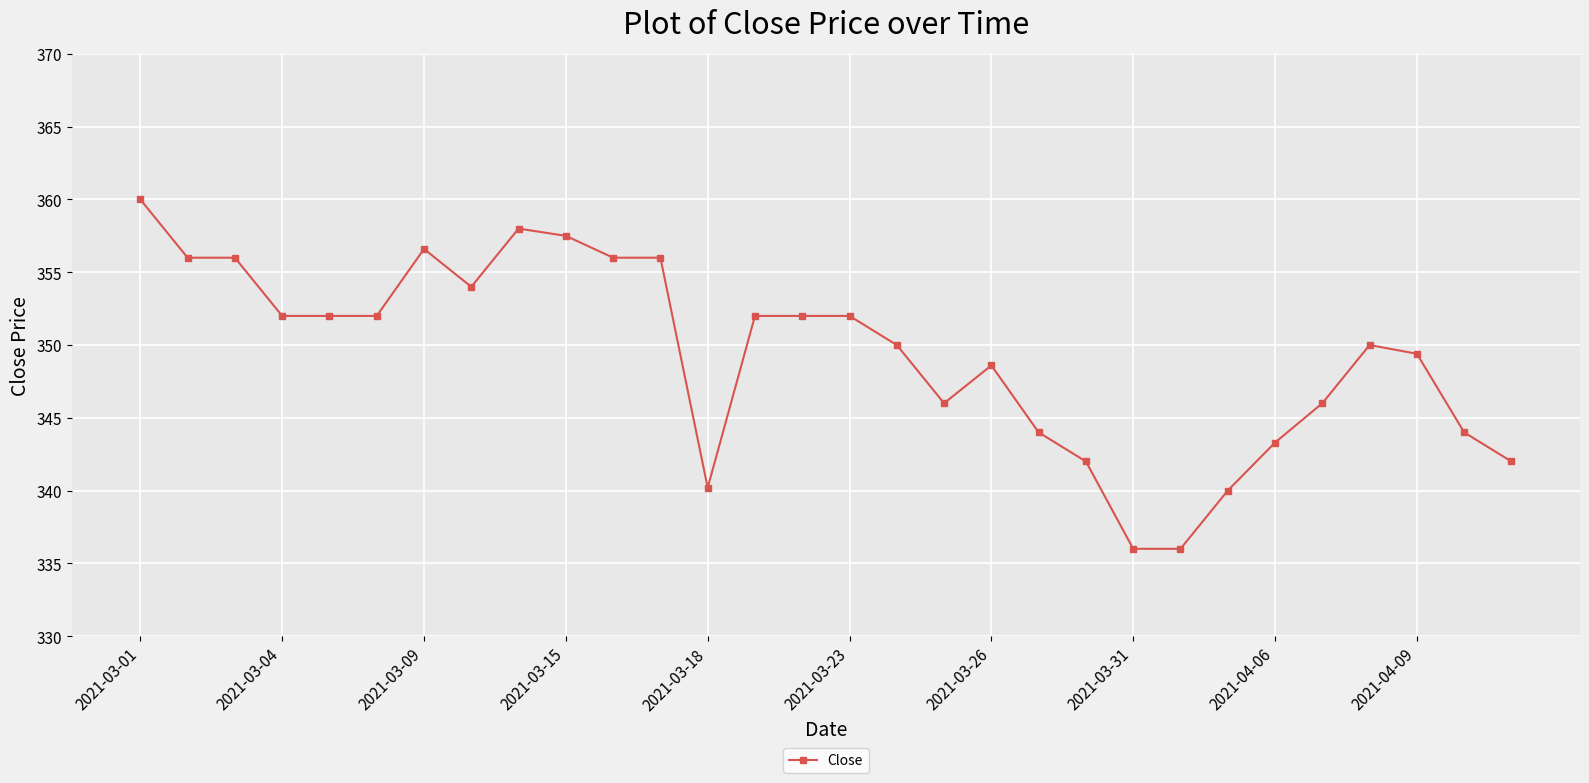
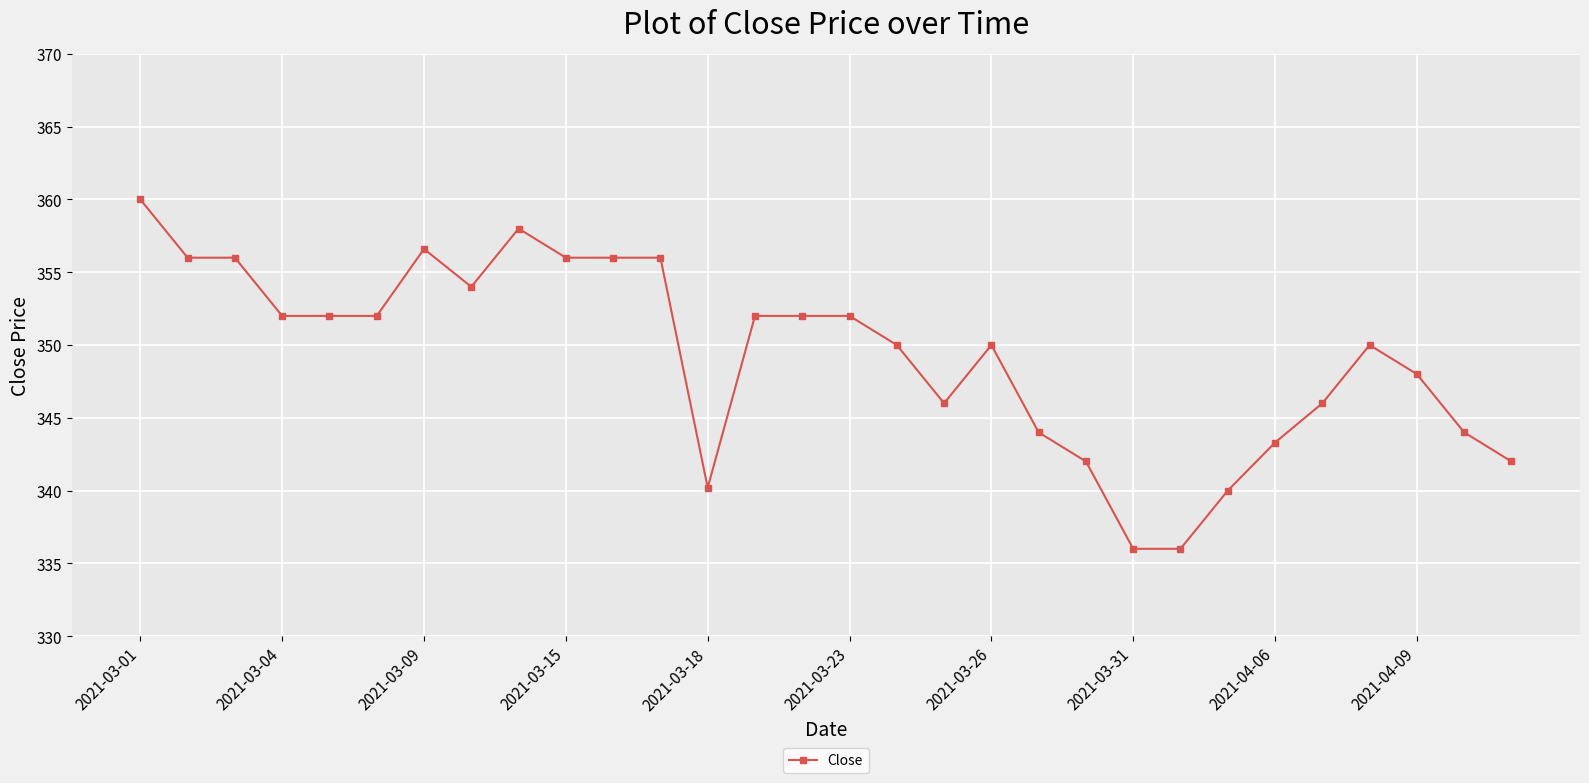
  {
    "2021-03-01": 360.0,
    "2021-03-04": 352.0,
    "2021-03-09": 356.6,
-   "2021-03-15": 357.5,
+   "2021-03-15": 356.0,
    "2021-03-18": 340.2,
    "2021-03-23": 352.0,
-   "2021-03-26": 348.6,
+   "2021-03-26": 350.0,
    "2021-03-31": 336.0,
    "2021-04-06": 343.3,
-   "2021-04-09": 349.4
+   "2021-04-09": 348.0
  }
